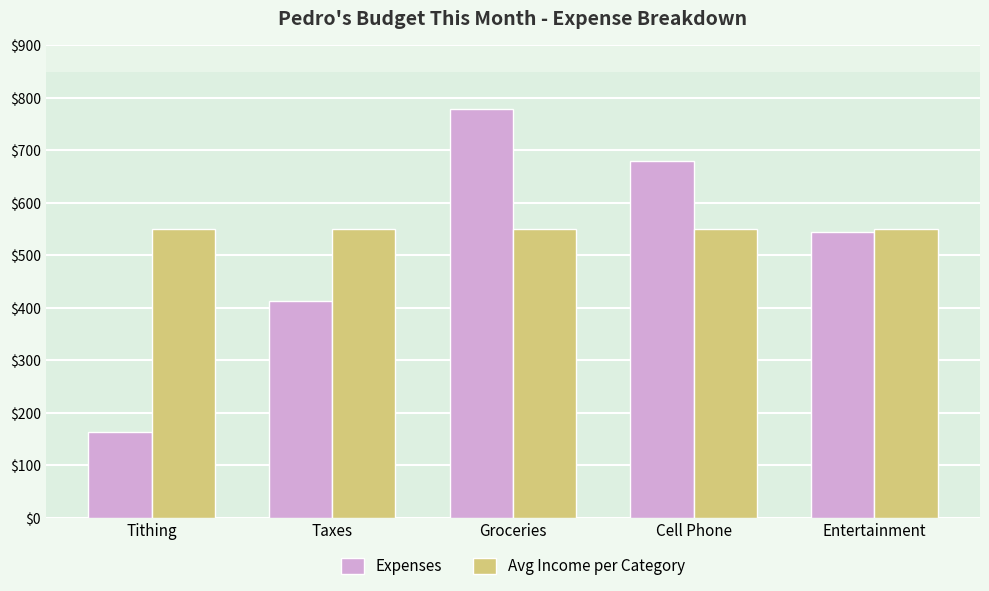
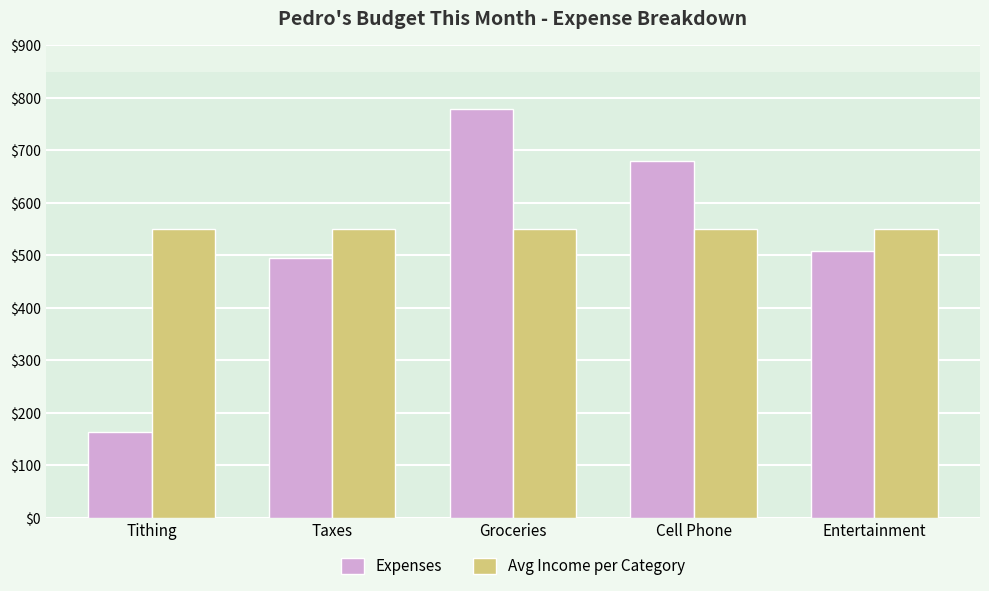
  {
    "Expenses": {
      "Tithing": "$160",
-     "Taxes": "$410",
+     "Taxes": "$490",
      "Groceries": "$780",
      "Cell Phone": "$680",
-     "Entertainment": "$550"
+     "Entertainment": "$510"
    },
    "Avg Income per Category": {
      "Tithing": "$550",
      "Taxes": "$550",
      "Groceries": "$550",
      "Cell Phone": "$550",
      "Entertainment": "$550"
    }
  }
